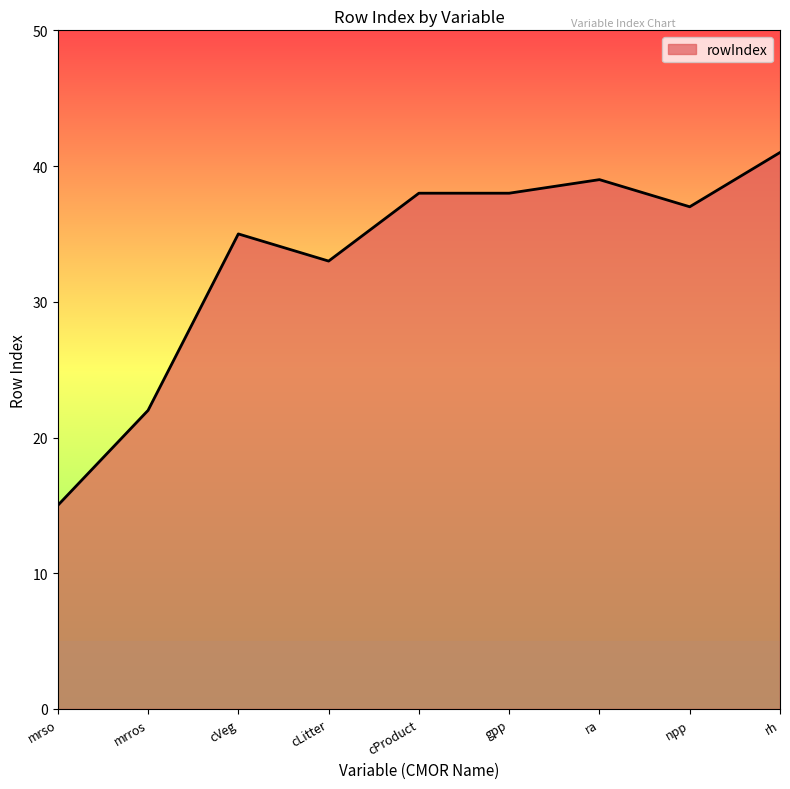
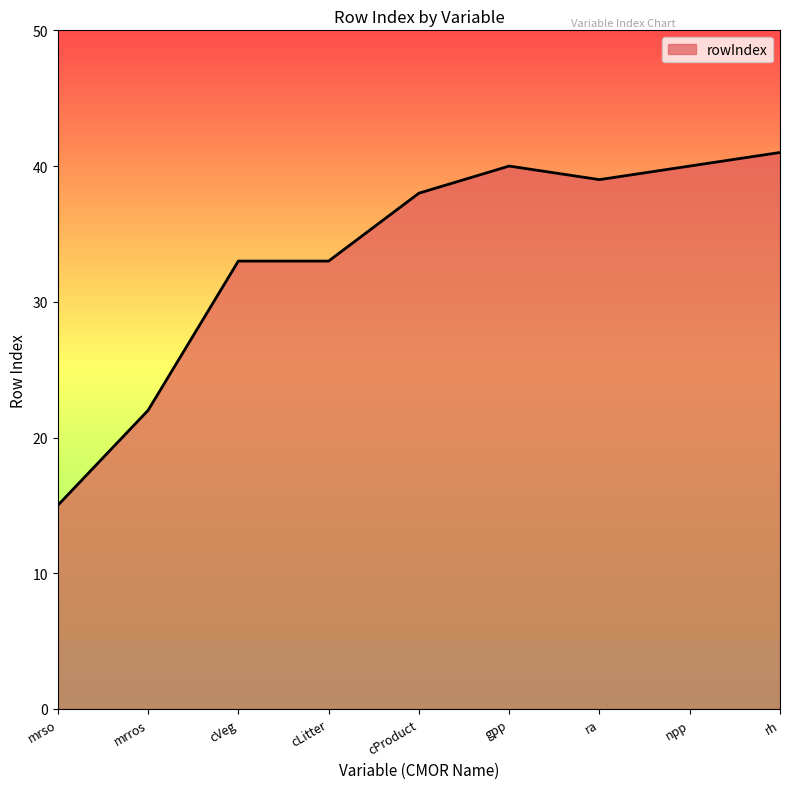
  {
    "mrso": 15,
    "mrros": 22,
-   "cVeg": 35,
+   "cVeg": 33,
    "cLitter": 33,
    "cProduct": 38,
-   "gpp": 38,
+   "gpp": 40,
    "ra": 39,
-   "npp": 37,
+   "npp": 40,
    "rh": 41
  }
